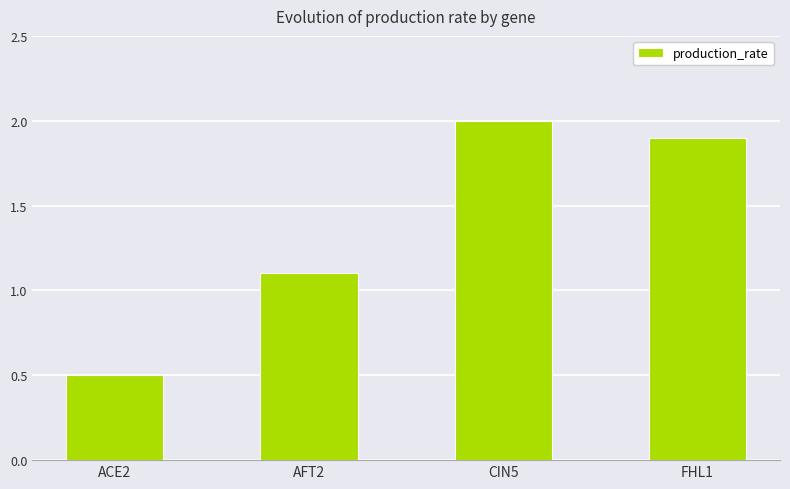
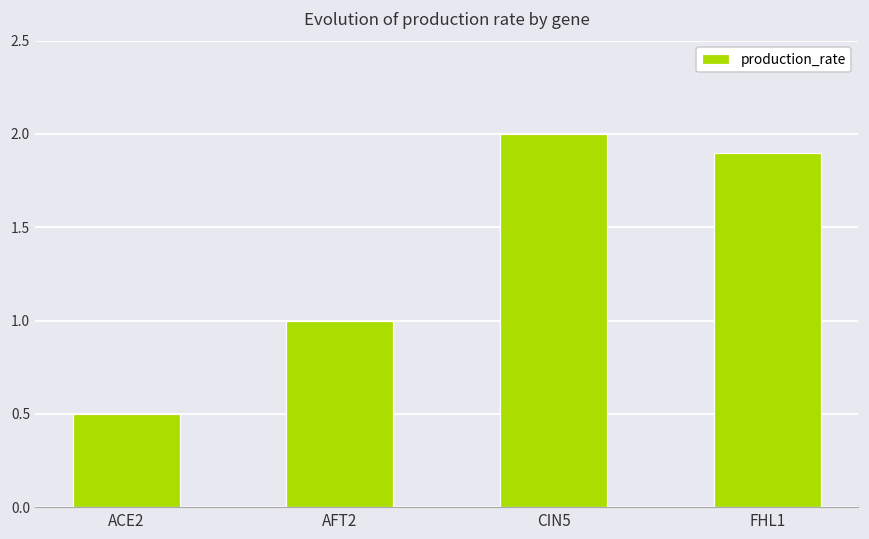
  {
    "ACE2": 0.5,
-   "AFT2": 1.1,
+   "AFT2": 1.0,
    "CIN5": 2.0,
    "FHL1": 1.9
  }
